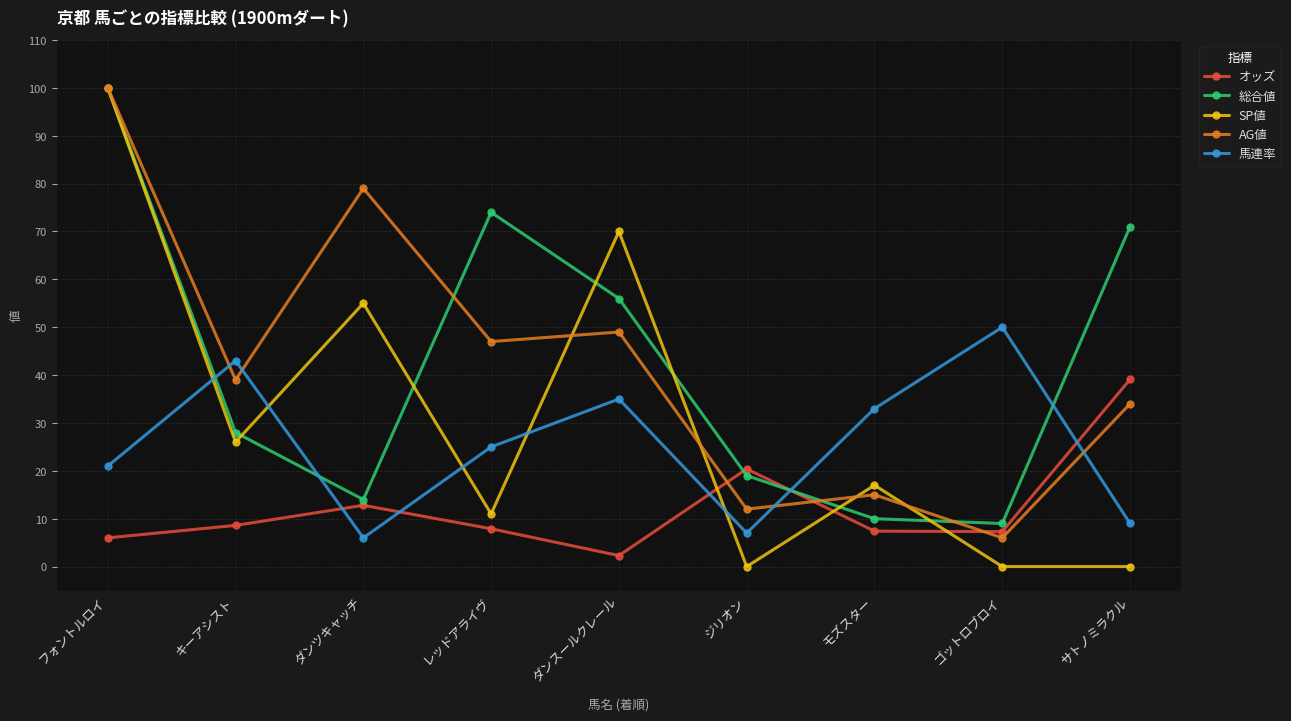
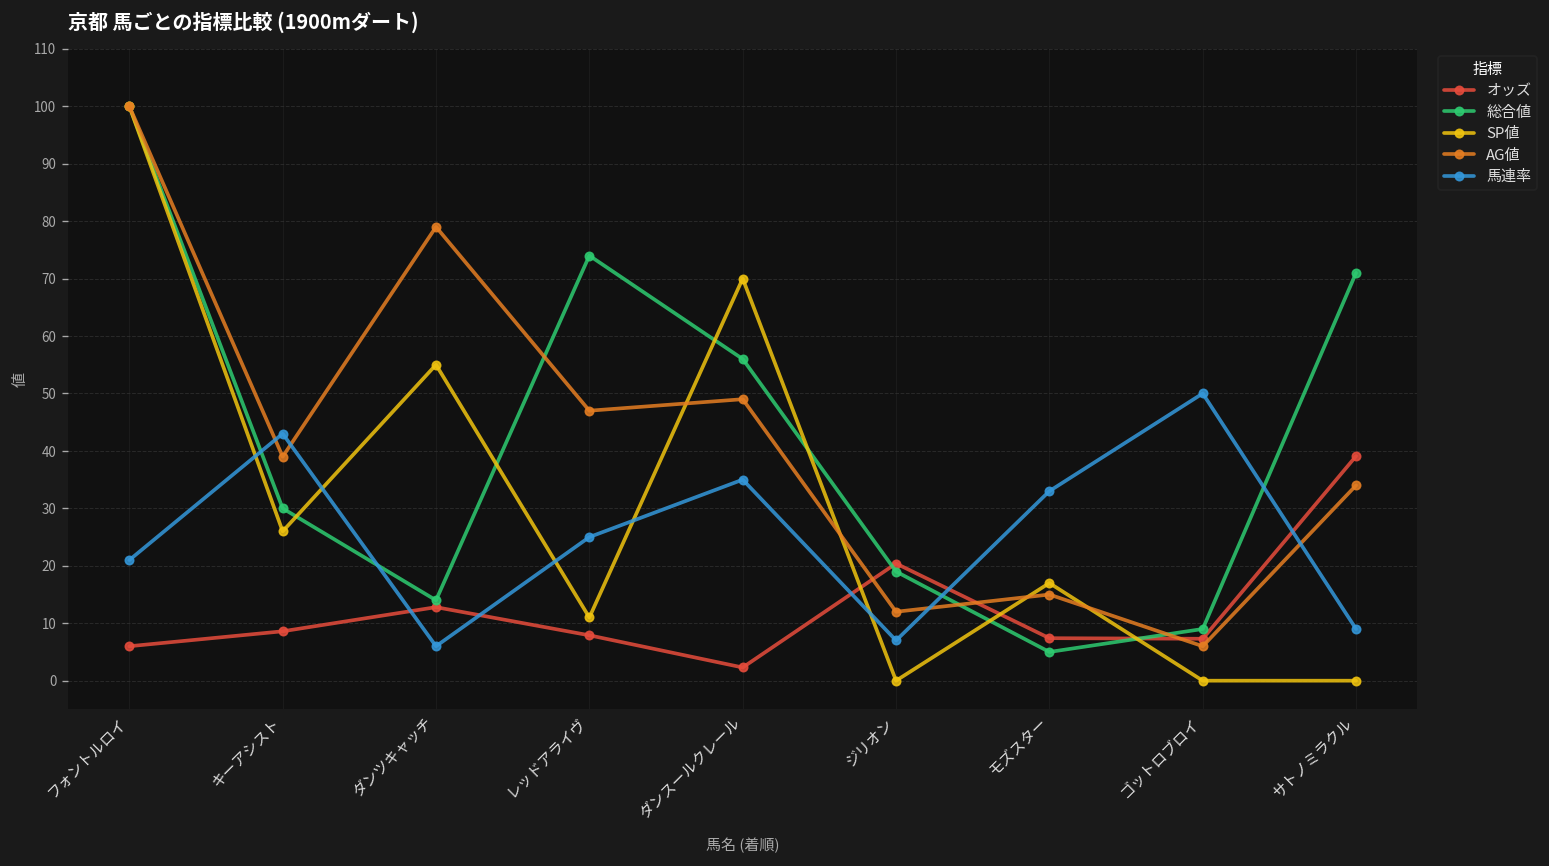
  {
    "総合値": {
-     "キーアシスト": 28,
+     "キーアシスト": 30,
      "ダンツキャッチ": 14,
      "レッドアライヴ": 74,
      "ダンスールクレール": 56,
      "ジリオン": 19,
-     "モズスター": 10,
+     "モズスター": 5,
      "ゴットロブロイ": 9,
      "サトノミラクル": 71
    },
    "SP値": {
      "キーアシスト": 26,
      "ダンツキャッチ": 55,
      "レッドアライヴ": 11,
      "ダンスールクレール": 70,
      "ジリオン": 0,
      "モズスター": 17,
      "ゴットロブロイ": 0,
      "サトノミラクル": 0
    },
    "馬連率": {
      "フォントルロイ": 21,
      "キーアシスト": 43,
      "ダンツキャッチ": 6,
      "レッドアライヴ": 25,
      "ダンスールクレール": 35,
      "ジリオン": 7,
      "モズスター": 33,
      "ゴットロブロイ": 50,
      "サトノミラクル": 9
    }
  }
